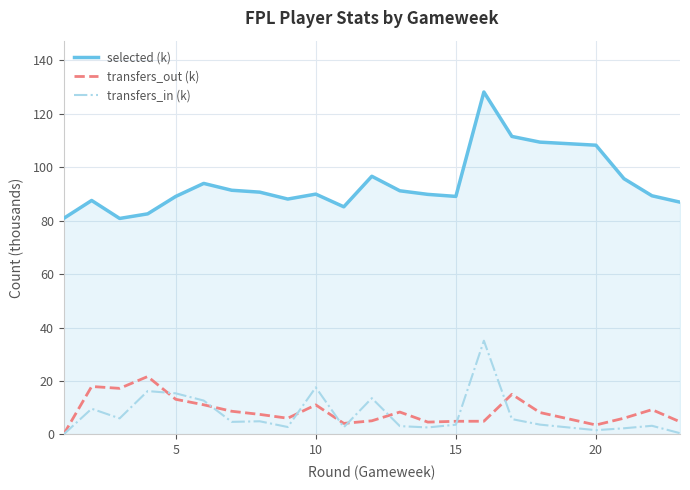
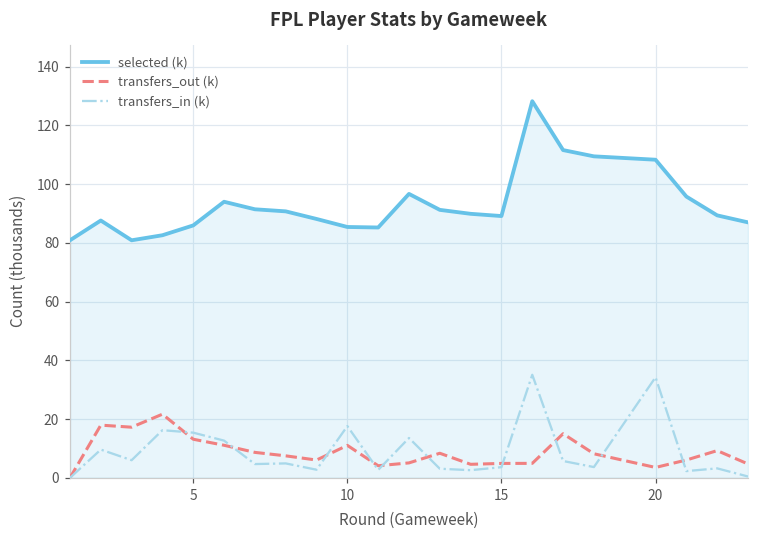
  {
    "selected (k)": {
-     "5": 89,
-     "10": 90,
+     "5": 86,
+     "10": 85,
      "15": 89,
      "20": 108
    },
    "transfers_out (k)": {
      "5": 13,
      "10": 11,
      "15": 5,
      "20": 4
    },
    "transfers_in (k)": {
      "5": 15,
      "10": 18,
      "15": 4,
-     "20": 2
+     "20": 34
    }
  }
